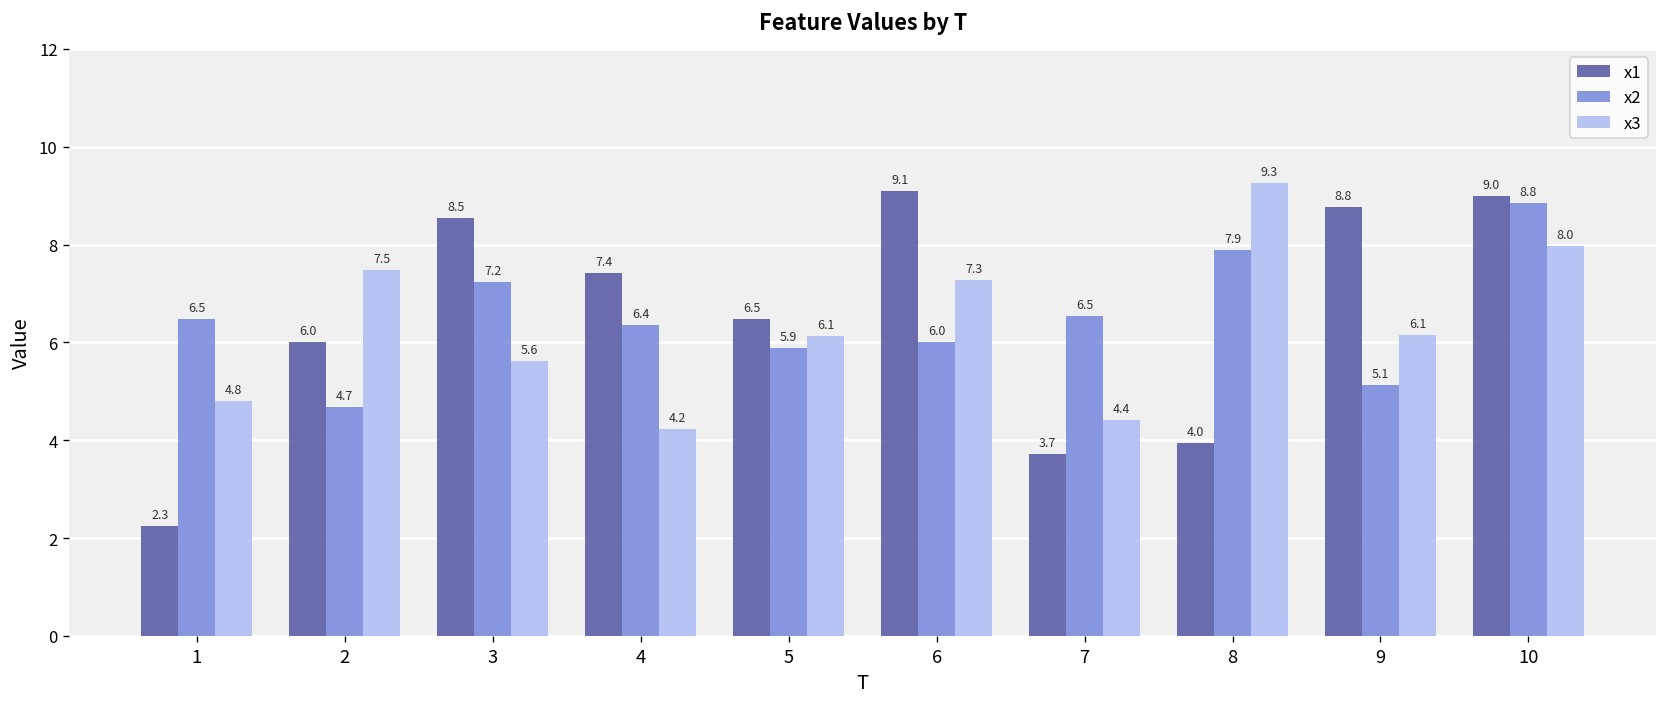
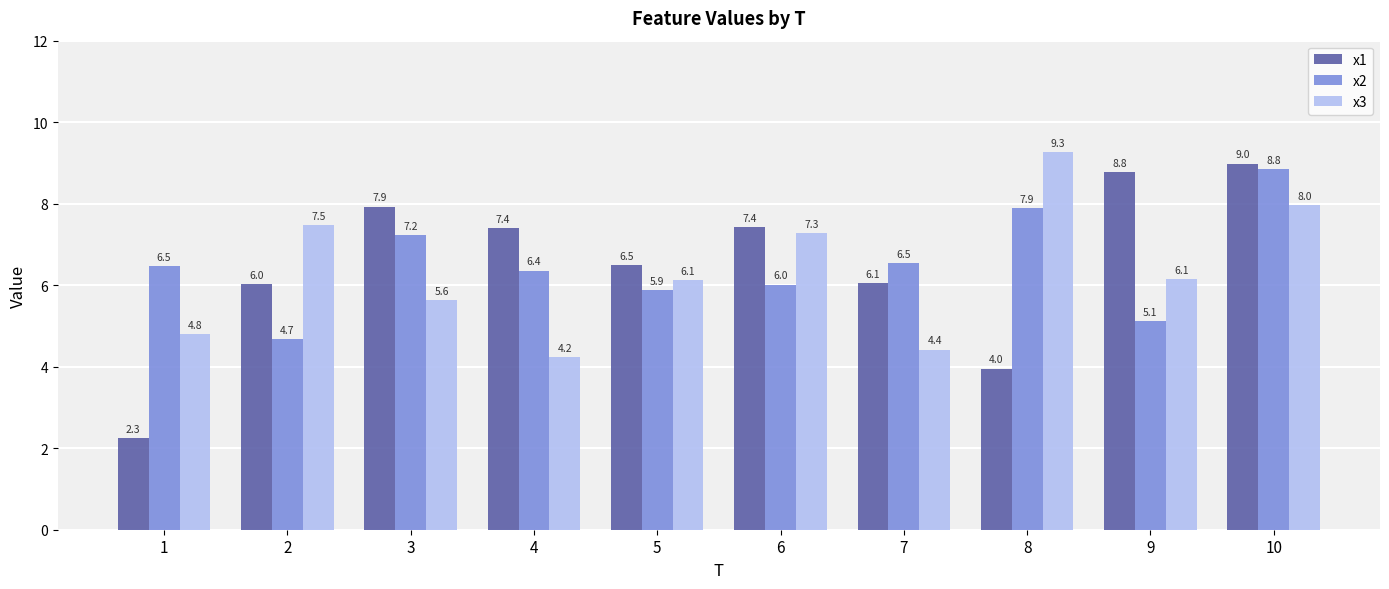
  {
    "x1": {
      "1": 2.3,
      "2": 6.0,
-     "3": 8.5,
+     "3": 7.9,
      "4": 7.4,
      "5": 6.5,
-     "6": 9.1,
-     "7": 3.7,
+     "6": 7.4,
+     "7": 6.1,
      "8": 4.0,
      "9": 8.8,
      "10": 9.0
    },
    "x2": {
      "1": 6.5,
      "2": 4.7,
      "3": 7.2,
      "4": 6.4,
      "5": 5.9,
      "6": 6.0,
      "7": 6.5,
      "8": 7.9,
      "9": 5.1,
      "10": 8.8
    },
    "x3": {
      "1": 4.8,
      "2": 7.5,
      "3": 5.6,
      "4": 4.2,
      "5": 6.1,
      "6": 7.3,
      "7": 4.4,
      "8": 9.3,
      "9": 6.1,
      "10": 8.0
    }
  }
